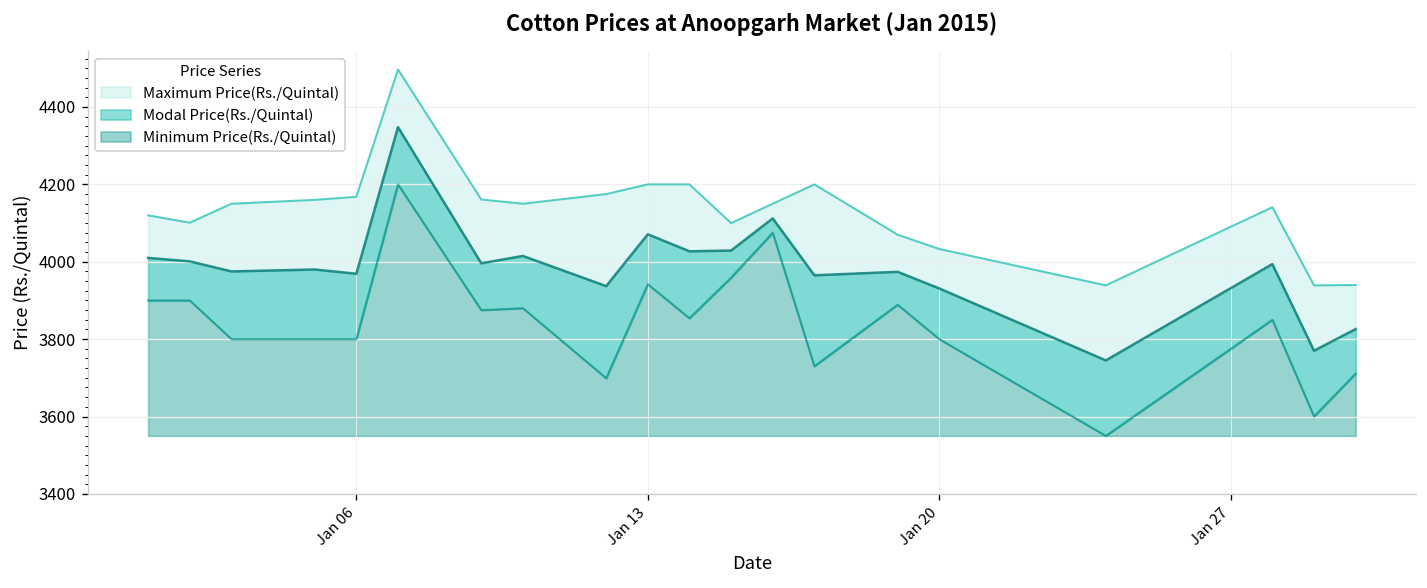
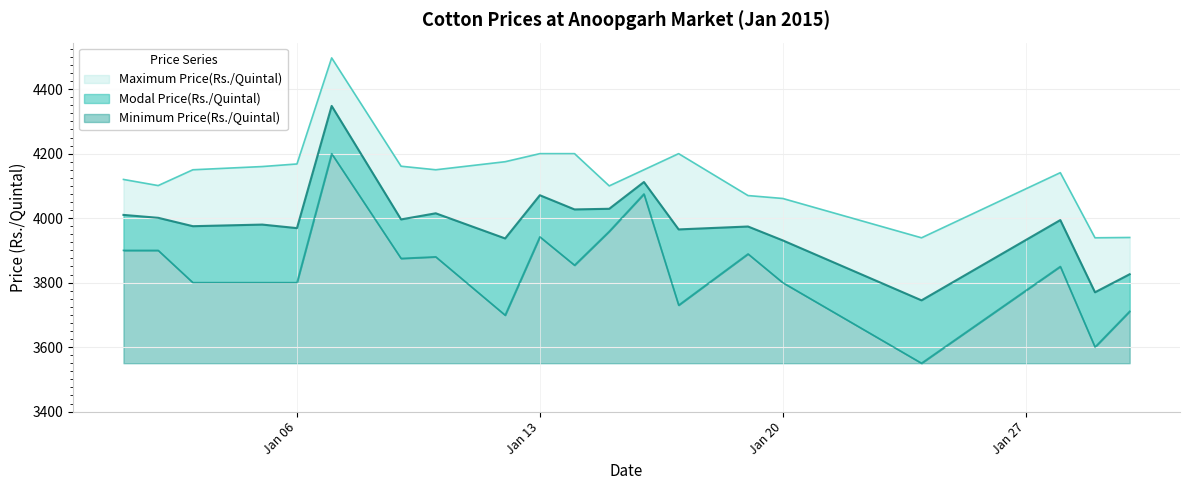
  {
    "Maximum Price(Rs./Quintal)": {
      "Jan 06": 4170,
      "Jan 13": 4200,
-     "Jan 20": 4030
+     "Jan 20": 4060
    }
  }
